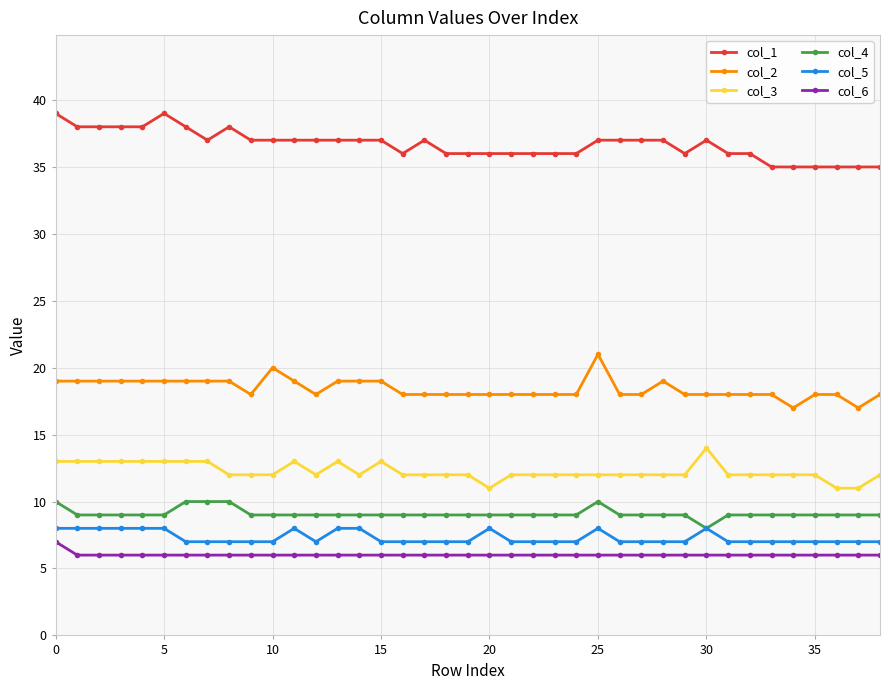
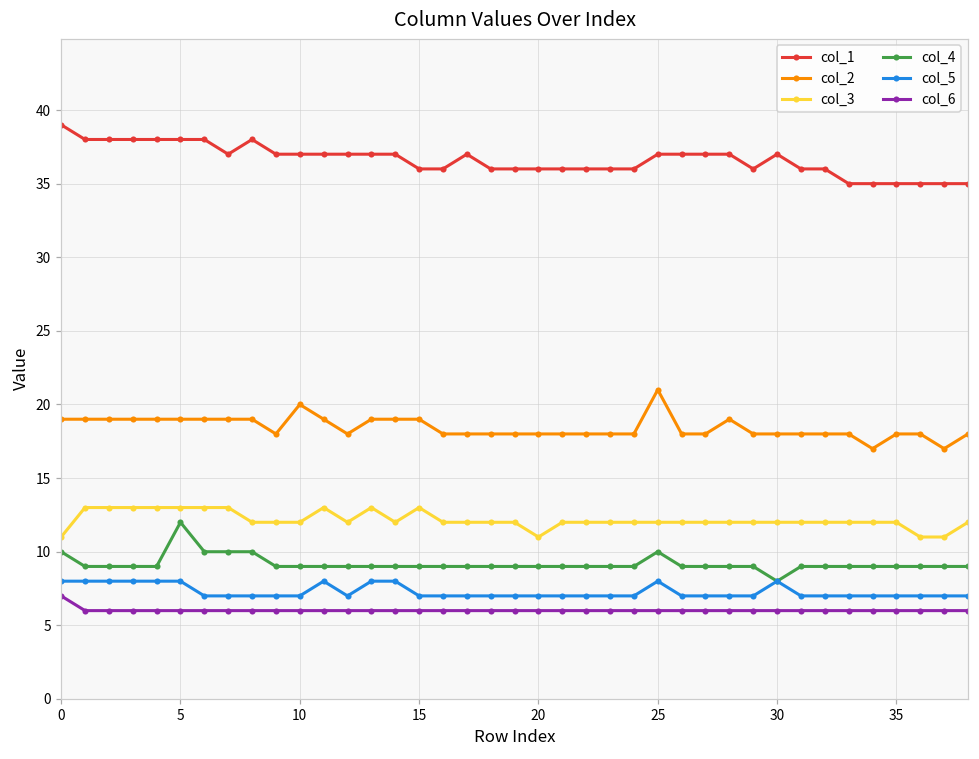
  {
    "col_1": {
      "0": 39,
-     "5": 39,
+     "5": 38,
      "10": 37,
-     "15": 37,
+     "15": 36,
      "20": 36,
      "25": 37,
      "30": 37,
      "35": 35
    },
    "col_2": {
      "0": 19,
      "5": 19,
      "10": 20,
      "15": 19,
      "20": 18,
      "25": 21,
      "30": 18,
      "35": 18
    },
    "col_3": {
-     "0": 13,
+     "0": 11,
      "5": 13,
      "10": 12,
      "15": 13,
      "20": 11,
      "25": 12,
-     "30": 14,
+     "30": 12,
      "35": 12
    },
    "col_4": {
      "0": 10,
-     "5": 9,
+     "5": 12,
      "10": 9,
      "15": 9,
      "20": 9,
      "25": 10,
      "35": 9
    },
    "col_5": {
      "0": 8,
      "5": 8,
      "10": 7,
      "15": 7,
-     "20": 8,
+     "20": 7,
      "25": 8,
      "35": 7
    },
    "col_6": {
      "0": 7,
      "5": 6,
      "10": 6,
      "15": 6,
      "20": 6,
      "25": 6,
      "30": 6,
      "35": 6
    }
  }
